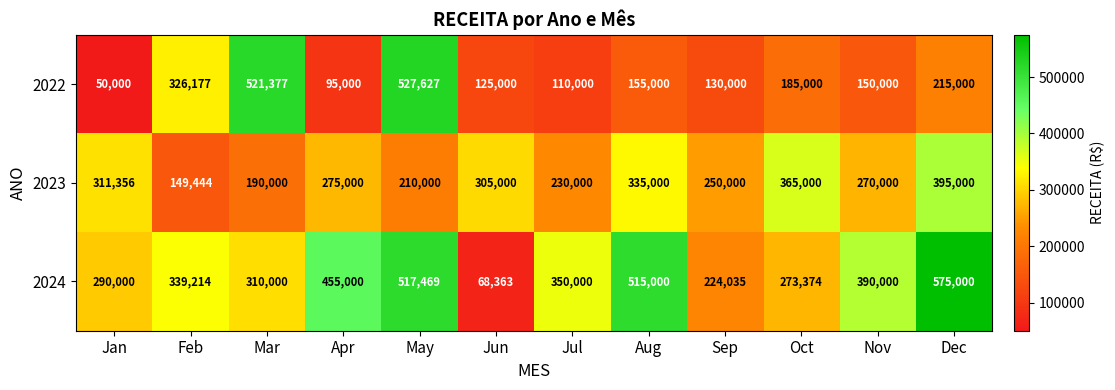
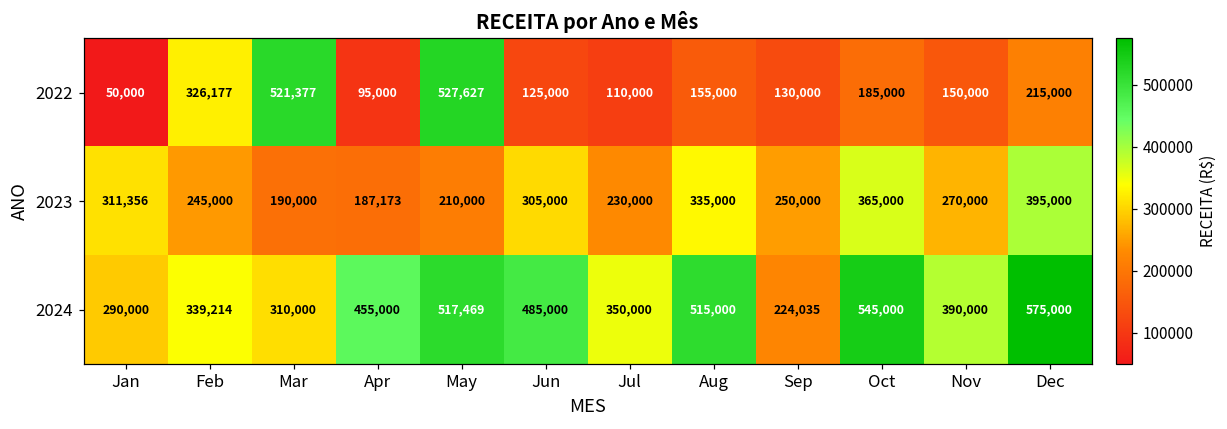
  {
    "2022": {
      "Jan": "50,000",
      "Feb": "326,177",
      "Mar": "521,377",
      "Apr": "95,000",
      "May": "527,627",
      "Jun": "125,000",
      "Jul": "110,000",
      "Aug": "155,000",
      "Sep": "130,000",
      "Oct": "185,000",
      "Nov": "150,000",
      "Dec": "215,000"
    },
    "2023": {
      "Jan": "311,356",
-     "Feb": "149,444",
+     "Feb": "245,000",
      "Mar": "190,000",
-     "Apr": "275,000",
+     "Apr": "187,173",
      "May": "210,000",
      "Jun": "305,000",
      "Jul": "230,000",
      "Aug": "335,000",
      "Sep": "250,000",
      "Oct": "365,000",
      "Nov": "270,000",
      "Dec": "395,000"
    },
    "2024": {
      "Jan": "290,000",
      "Feb": "339,214",
      "Mar": "310,000",
      "Apr": "455,000",
      "May": "517,469",
-     "Jun": "68,363",
+     "Jun": "485,000",
      "Jul": "350,000",
      "Aug": "515,000",
      "Sep": "224,035",
-     "Oct": "273,374",
+     "Oct": "545,000",
      "Nov": "390,000",
      "Dec": "575,000"
    }
  }
